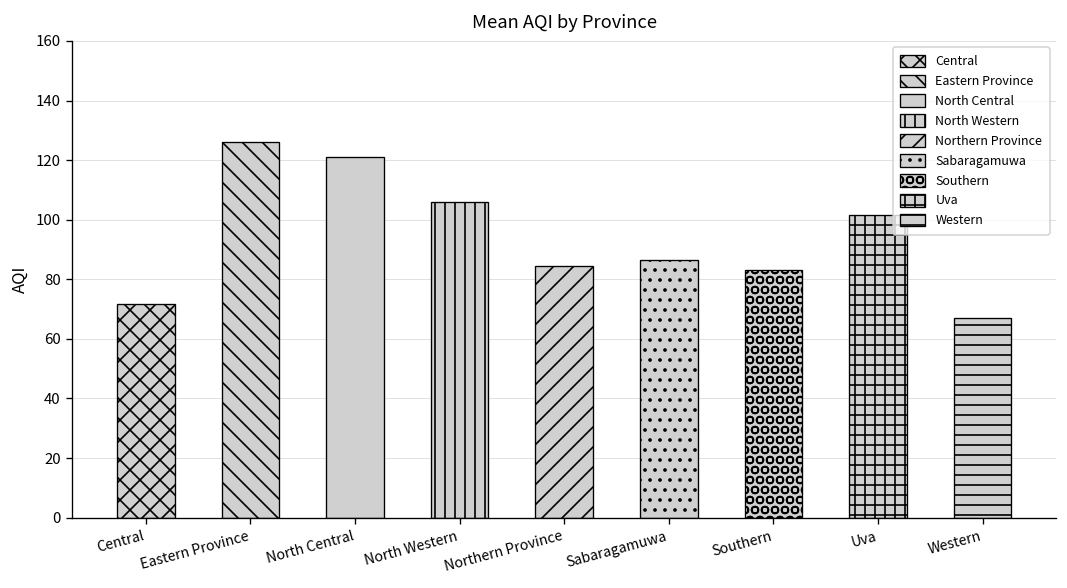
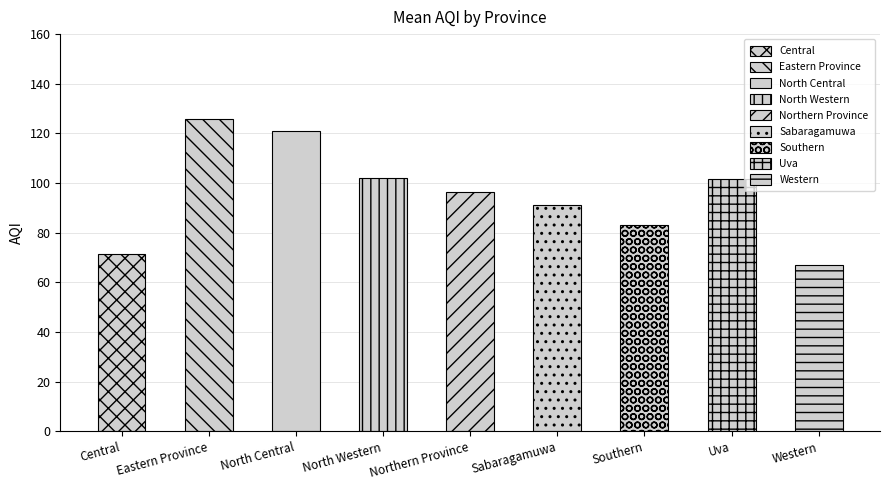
  {
    "Central": 72,
    "Eastern Province": 126,
    "North Central": 121,
-   "North Western": 106,
-   "Northern Province": 85,
-   "Sabaragamuwa": 87,
+   "North Western": 102,
+   "Northern Province": 97,
+   "Sabaragamuwa": 91,
    "Southern": 83,
    "Uva": 102,
    "Western": 67
  }
